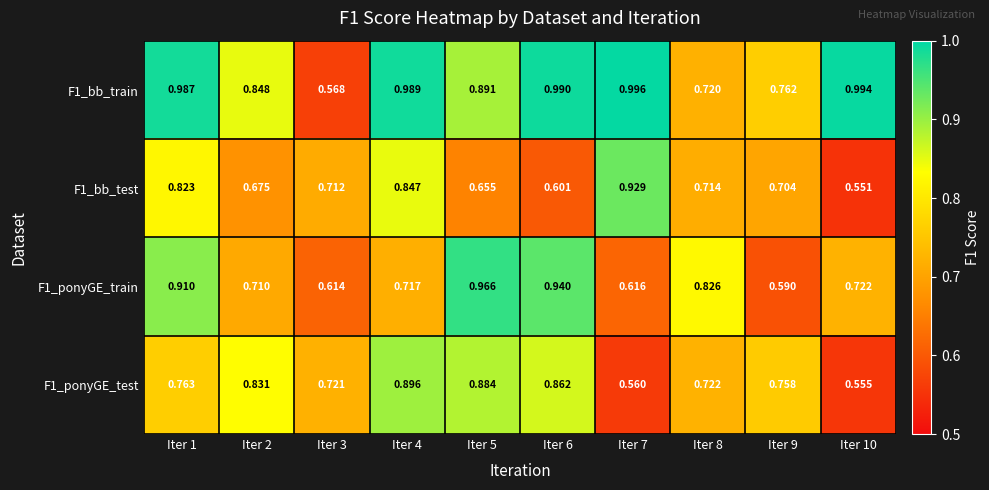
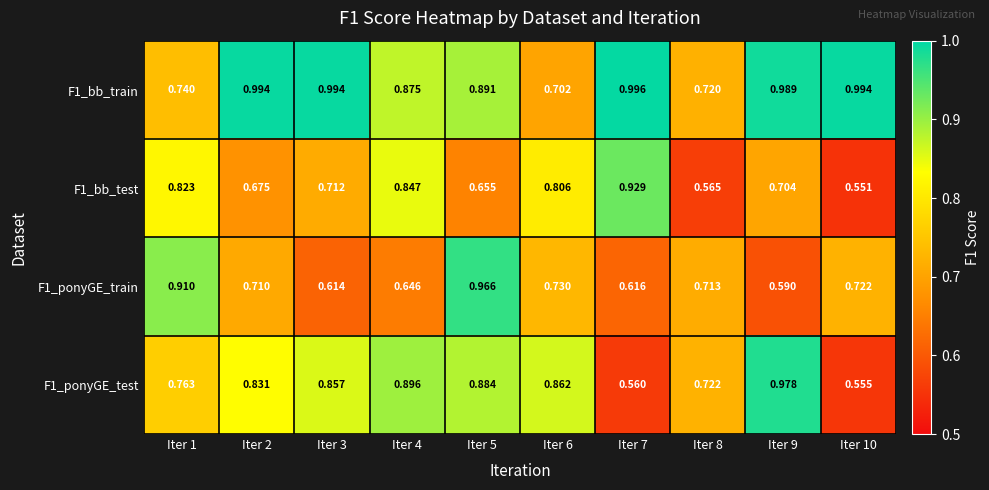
  {
    "F1_bb_train": {
-     "Iter 1": 0.987,
-     "Iter 2": 0.848,
-     "Iter 3": 0.568,
-     "Iter 4": 0.989,
+     "Iter 1": 0.740,
+     "Iter 2": 0.994,
+     "Iter 3": 0.994,
+     "Iter 4": 0.875,
      "Iter 5": 0.891,
-     "Iter 6": 0.990,
+     "Iter 6": 0.702,
      "Iter 7": 0.996,
      "Iter 8": 0.720,
-     "Iter 9": 0.762,
+     "Iter 9": 0.989,
      "Iter 10": 0.994
    },
    "F1_bb_test": {
      "Iter 1": 0.823,
      "Iter 2": 0.675,
      "Iter 3": 0.712,
      "Iter 4": 0.847,
      "Iter 5": 0.655,
-     "Iter 6": 0.601,
+     "Iter 6": 0.806,
      "Iter 7": 0.929,
-     "Iter 8": 0.714,
+     "Iter 8": 0.565,
      "Iter 9": 0.704,
      "Iter 10": 0.551
    },
    "F1_ponyGE_train": {
      "Iter 1": 0.910,
      "Iter 2": 0.710,
      "Iter 3": 0.614,
-     "Iter 4": 0.717,
+     "Iter 4": 0.646,
      "Iter 5": 0.966,
-     "Iter 6": 0.940,
+     "Iter 6": 0.730,
      "Iter 7": 0.616,
-     "Iter 8": 0.826,
+     "Iter 8": 0.713,
      "Iter 9": 0.590,
      "Iter 10": 0.722
    },
    "F1_ponyGE_test": {
      "Iter 1": 0.763,
      "Iter 2": 0.831,
-     "Iter 3": 0.721,
+     "Iter 3": 0.857,
      "Iter 4": 0.896,
      "Iter 5": 0.884,
      "Iter 6": 0.862,
      "Iter 7": 0.560,
      "Iter 8": 0.722,
-     "Iter 9": 0.758,
+     "Iter 9": 0.978,
      "Iter 10": 0.555
    }
  }
